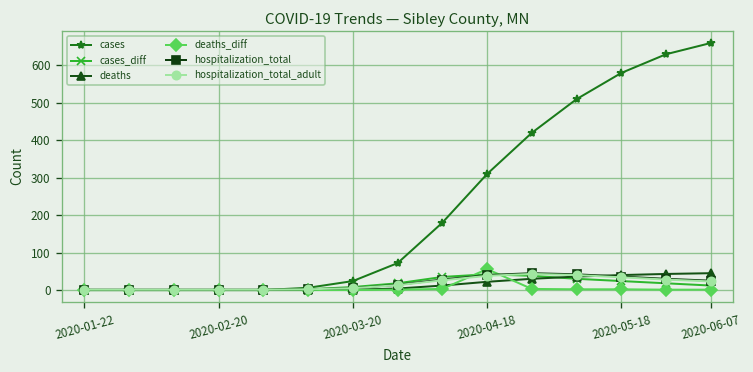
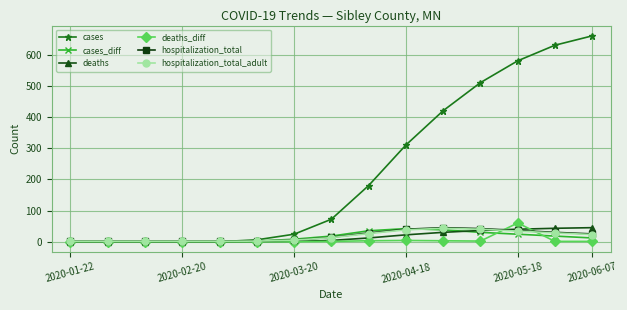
  {
    "cases_diff": {
      "2020-05-18": 20,
      "2020-06-07": 10
    },
    "deaths_diff": {
-     "2020-04-18": 60,
-     "2020-05-18": 0,
+     "2020-04-18": 0,
+     "2020-05-18": 60,
      "2020-06-07": 0
    }
  }
